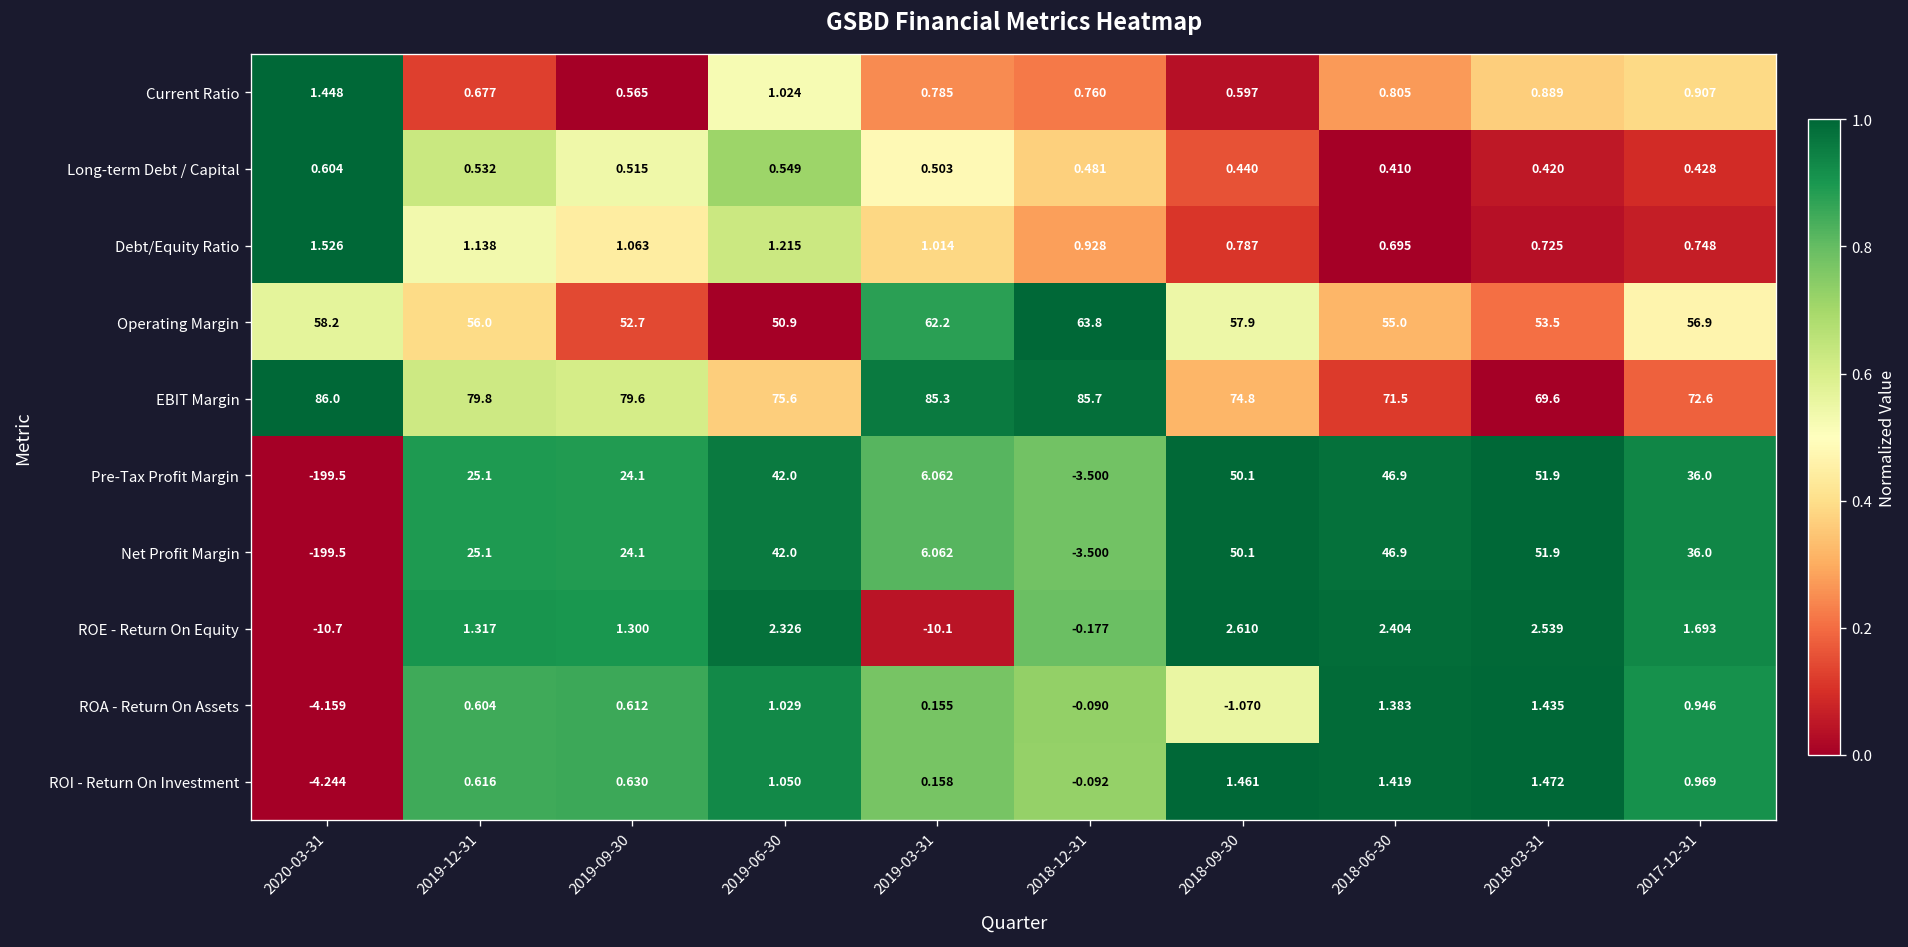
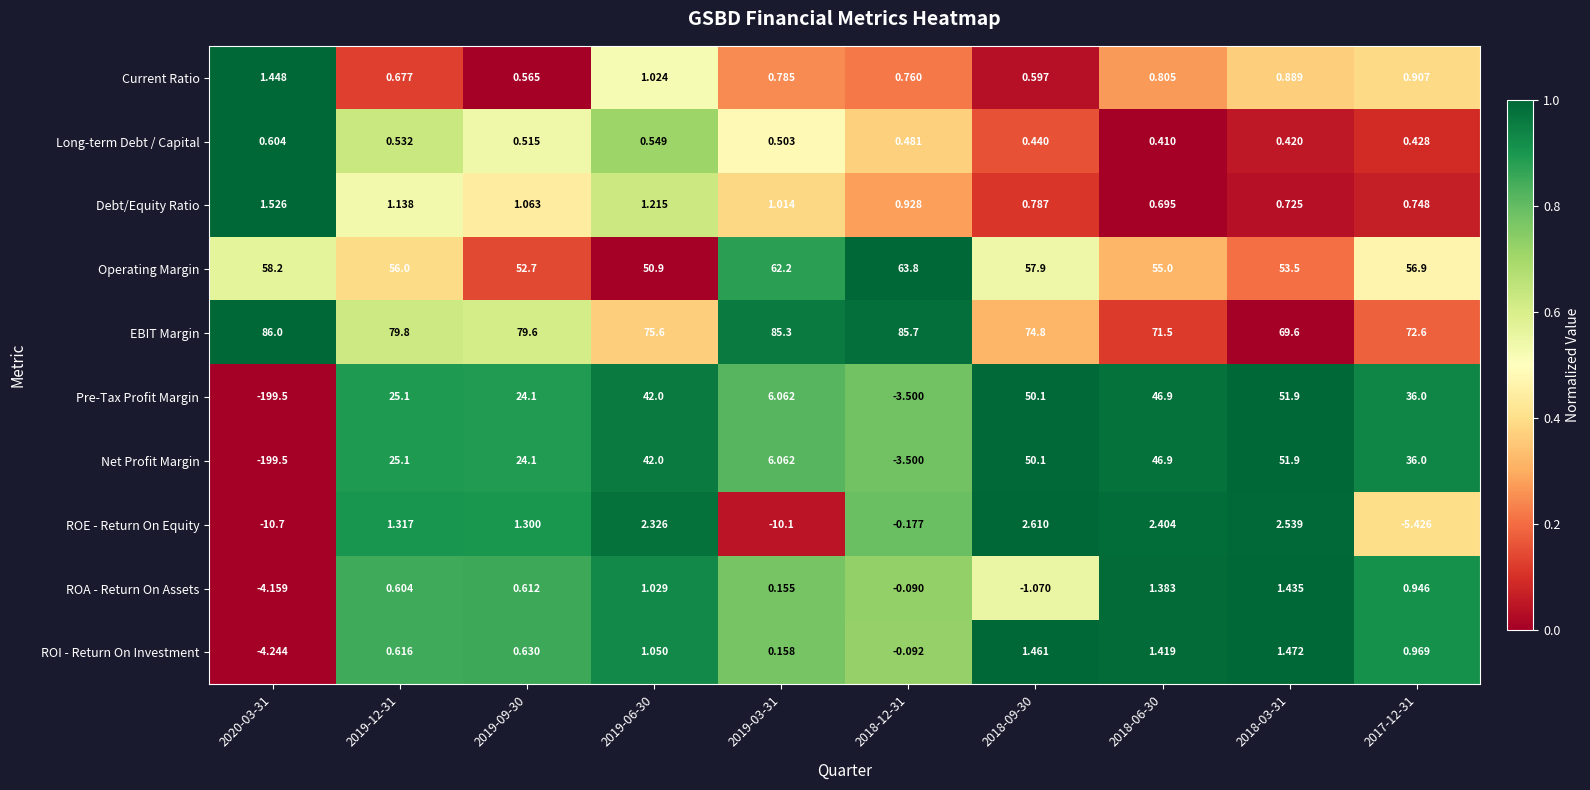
  {
    "Current Ratio": {
      "2020-03-31": 1.448,
      "2019-12-31": 0.677,
      "2019-09-30": 0.565,
      "2019-06-30": 1.024,
      "2019-03-31": 0.785,
      "2018-12-31": 0.760,
      "2018-09-30": 0.597,
      "2018-06-30": 0.805,
      "2018-03-31": 0.889,
      "2017-12-31": 0.907
    },
    "Long-term Debt / Capital": {
      "2020-03-31": 0.604,
      "2019-12-31": 0.532,
      "2019-09-30": 0.515,
      "2019-06-30": 0.549,
      "2019-03-31": 0.503,
      "2018-12-31": 0.481,
      "2018-09-30": 0.440,
      "2018-06-30": 0.410,
      "2018-03-31": 0.420,
      "2017-12-31": 0.428
    },
    "Debt/Equity Ratio": {
      "2020-03-31": 1.526,
      "2019-12-31": 1.138,
      "2019-09-30": 1.063,
      "2019-06-30": 1.215,
      "2019-03-31": 1.014,
      "2018-12-31": 0.928,
      "2018-09-30": 0.787,
      "2018-06-30": 0.695,
      "2018-03-31": 0.725,
      "2017-12-31": 0.748
    },
    "Operating Margin": {
      "2020-03-31": 58.2,
      "2019-12-31": 56.0,
      "2019-09-30": 52.7,
      "2019-06-30": 50.9,
      "2019-03-31": 62.2,
      "2018-12-31": 63.8,
      "2018-09-30": 57.9,
      "2018-06-30": 55.0,
      "2018-03-31": 53.5,
      "2017-12-31": 56.9
    },
    "EBIT Margin": {
      "2020-03-31": 86.0,
      "2019-12-31": 79.8,
      "2019-09-30": 79.6,
      "2019-06-30": 75.6,
      "2019-03-31": 85.3,
      "2018-12-31": 85.7,
      "2018-09-30": 74.8,
      "2018-06-30": 71.5,
      "2018-03-31": 69.6,
      "2017-12-31": 72.6
    },
    "Pre-Tax Profit Margin": {
      "2020-03-31": -199.5,
      "2019-12-31": 25.1,
      "2019-09-30": 24.1,
      "2019-06-30": 42.0,
      "2019-03-31": 6.062,
      "2018-12-31": -3.500,
      "2018-09-30": 50.1,
      "2018-06-30": 46.9,
      "2018-03-31": 51.9,
      "2017-12-31": 36.0
    },
    "Net Profit Margin": {
      "2020-03-31": -199.5,
      "2019-12-31": 25.1,
      "2019-09-30": 24.1,
      "2019-06-30": 42.0,
      "2019-03-31": 6.062,
      "2018-12-31": -3.500,
      "2018-09-30": 50.1,
      "2018-06-30": 46.9,
      "2018-03-31": 51.9,
      "2017-12-31": 36.0
    },
    "ROE - Return On Equity": {
      "2020-03-31": -10.7,
      "2019-12-31": 1.317,
      "2019-09-30": 1.300,
      "2019-06-30": 2.326,
      "2019-03-31": -10.1,
      "2018-12-31": -0.177,
      "2018-09-30": 2.610,
      "2018-06-30": 2.404,
      "2018-03-31": 2.539,
-     "2017-12-31": 1.693
+     "2017-12-31": -5.426
    },
    "ROA - Return On Assets": {
      "2020-03-31": -4.159,
      "2019-12-31": 0.604,
      "2019-09-30": 0.612,
      "2019-06-30": 1.029,
      "2019-03-31": 0.155,
      "2018-12-31": -0.090,
      "2018-09-30": -1.070,
      "2018-06-30": 1.383,
      "2018-03-31": 1.435,
      "2017-12-31": 0.946
    },
    "ROI - Return On Investment": {
      "2020-03-31": -4.244,
      "2019-12-31": 0.616,
      "2019-09-30": 0.630,
      "2019-06-30": 1.050,
      "2019-03-31": 0.158,
      "2018-12-31": -0.092,
      "2018-09-30": 1.461,
      "2018-06-30": 1.419,
      "2018-03-31": 1.472,
      "2017-12-31": 0.969
    }
  }
